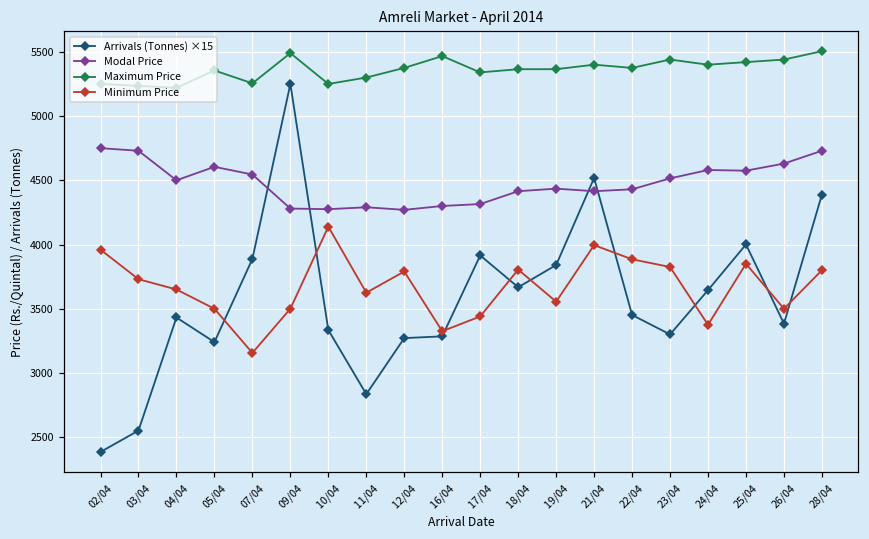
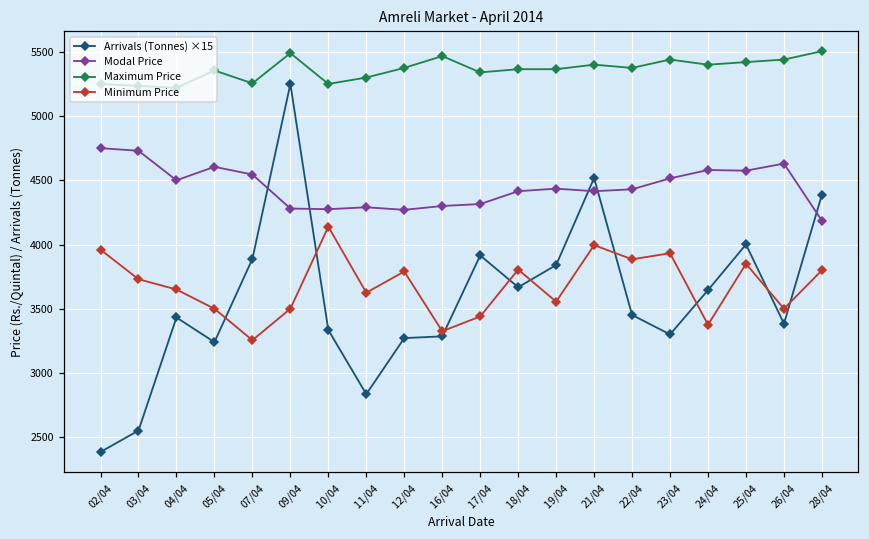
  {
    "Arrivals (Tonnes) ×15": {
      "02/04": 2390,
      "03/04": 2550,
      "04/04": 3430,
      "05/04": 3240,
      "07/04": 3890,
      "09/04": 5250,
      "10/04": 3330,
      "11/04": 2840,
      "12/04": 3270,
      "16/04": 3290,
      "17/04": 3920,
      "18/04": 3670,
      "19/04": 3840,
      "21/04": 4520,
      "22/04": 3450,
      "23/04": 3300,
      "24/04": 3650,
      "25/04": 4000,
      "26/04": 3380,
      "28/04": 4390
    },
    "Modal Price": {
      "02/04": 4750,
      "03/04": 4730,
      "04/04": 4500,
      "05/04": 4610,
      "07/04": 4550,
      "09/04": 4280,
      "10/04": 4280,
      "11/04": 4290,
      "12/04": 4270,
      "16/04": 4300,
      "17/04": 4320,
      "18/04": 4420,
      "19/04": 4440,
      "21/04": 4420,
      "22/04": 4430,
      "23/04": 4520,
      "24/04": 4580,
      "25/04": 4580,
      "26/04": 4630,
-     "28/04": 4730
+     "28/04": 4190
    },
    "Maximum Price": {
      "07/04": 5260,
      "09/04": 5490,
      "10/04": 5250,
      "11/04": 5300,
      "12/04": 5380,
      "16/04": 5470,
      "17/04": 5340,
      "18/04": 5370,
      "19/04": 5370,
      "21/04": 5400,
      "22/04": 5380,
      "23/04": 5440,
      "24/04": 5400,
      "25/04": 5420,
      "26/04": 5440,
      "28/04": 5510
    },
    "Minimum Price": {
      "02/04": 3960,
      "03/04": 3730,
      "04/04": 3650,
      "05/04": 3500,
-     "07/04": 3160,
+     "07/04": 3260,
      "09/04": 3500,
      "10/04": 4140,
      "11/04": 3630,
      "12/04": 3790,
      "16/04": 3330,
      "17/04": 3440,
      "18/04": 3810,
      "19/04": 3560,
      "21/04": 4000,
      "22/04": 3890,
-     "23/04": 3830,
+     "23/04": 3930,
      "24/04": 3380,
      "25/04": 3850,
      "26/04": 3500,
      "28/04": 3800
    }
  }
